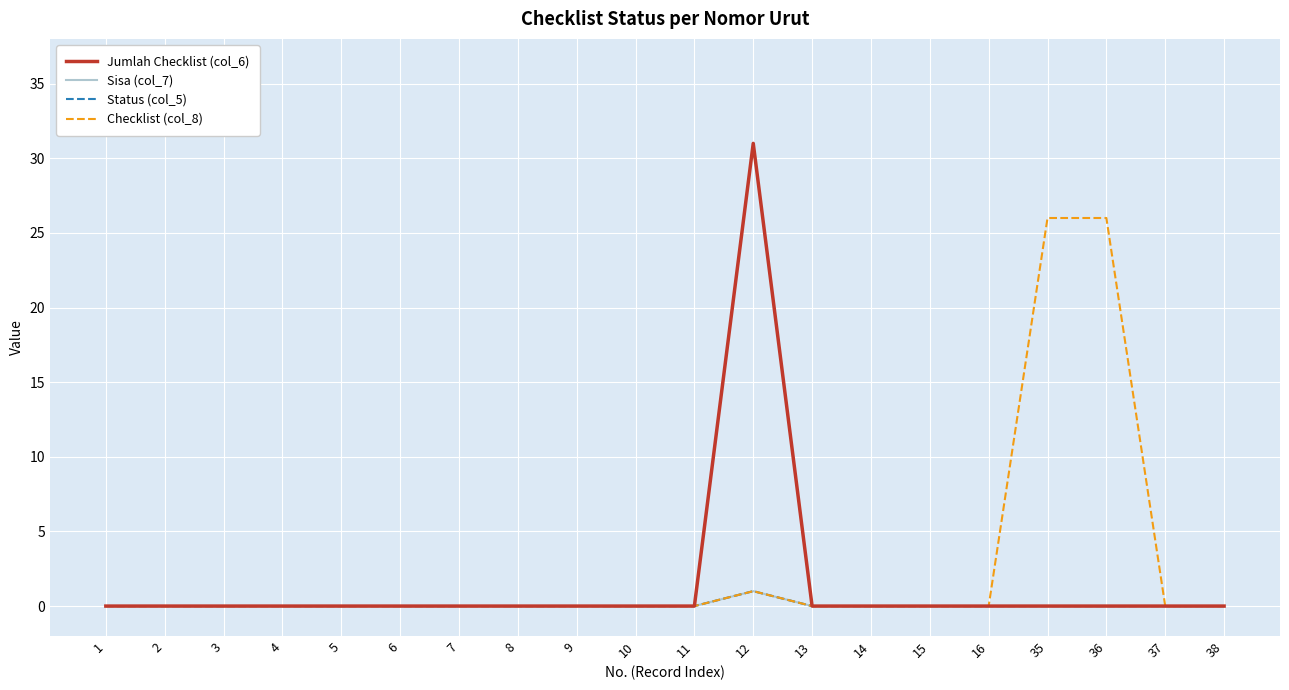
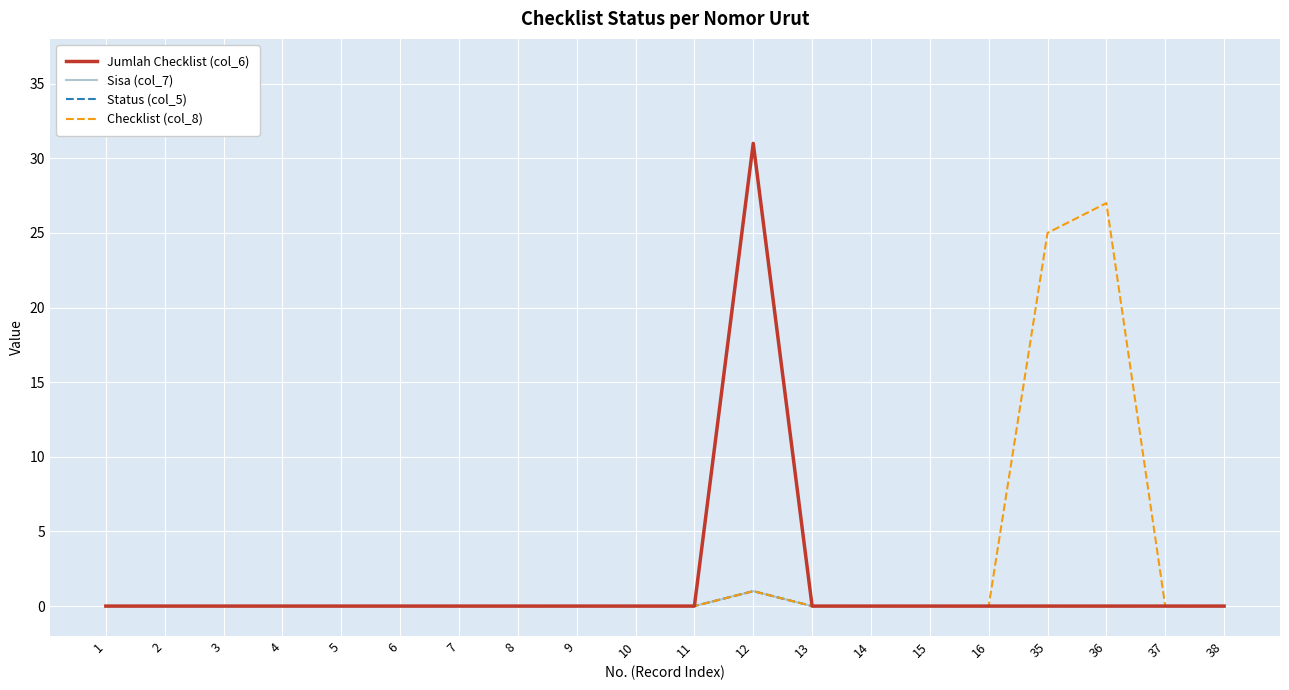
  {
    "Jumlah Checklist (col_6)": {
      "12": 31
    },
    "Checklist (col_8)": {
-     "35": 26,
-     "36": 26
+     "35": 25,
+     "36": 27
    }
  }
